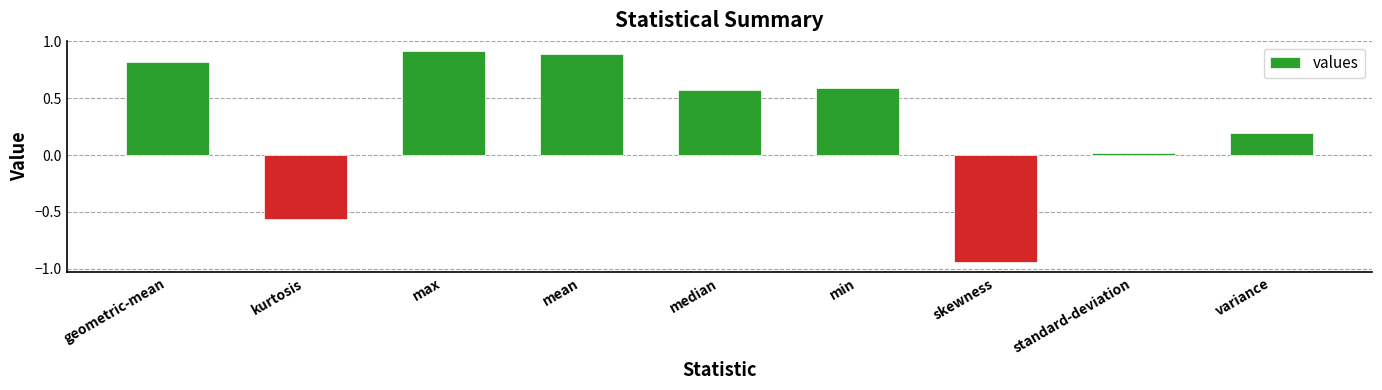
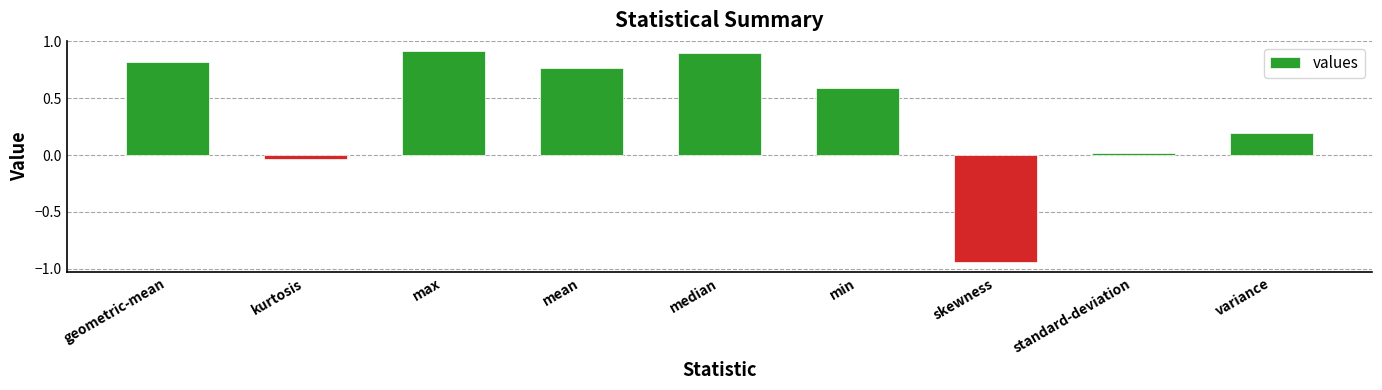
  {
    "geometric-mean": 0.82,
-   "kurtosis": -0.57,
+   "kurtosis": -0.03,
    "max": 0.91,
-   "mean": 0.89,
-   "median": 0.57,
+   "mean": 0.76,
+   "median": 0.89,
    "min": 0.59,
    "skewness": -0.94,
    "variance": 0.19
  }
